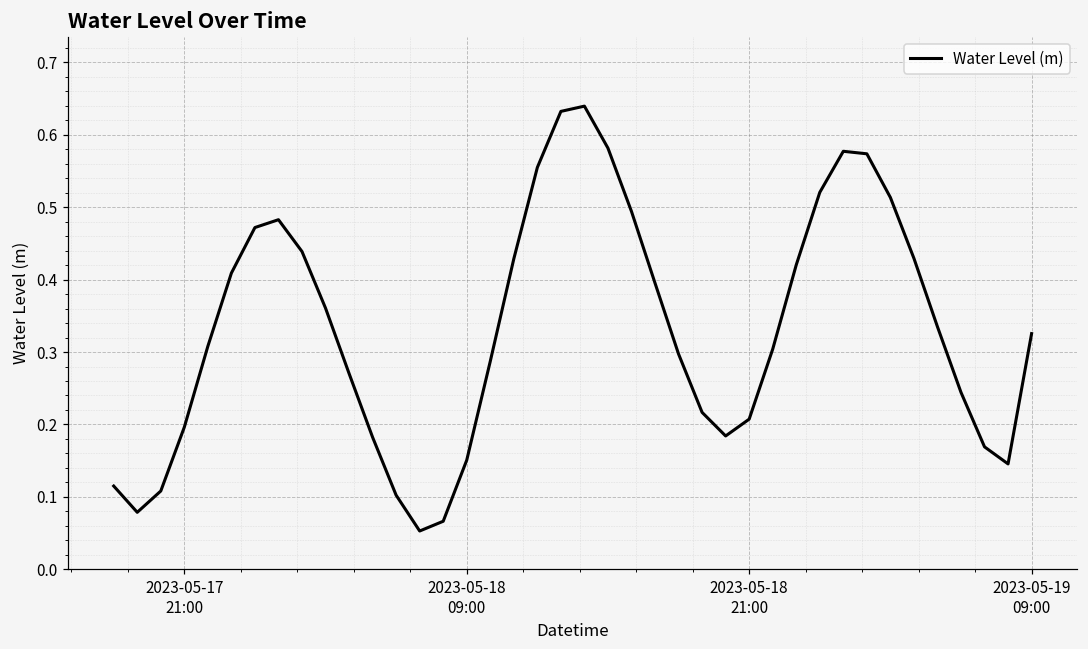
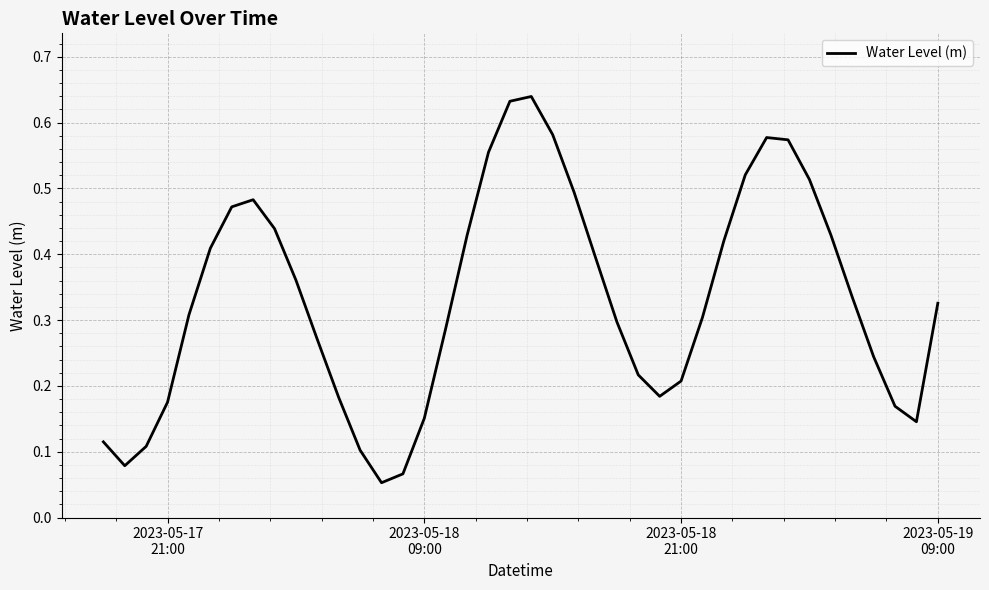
  {
-   "2023-05-17 21:00": 0.20,
+   "2023-05-17 21:00": 0.18,
    "2023-05-18 09:00": 0.15,
    "2023-05-18 21:00": 0.21,
    "2023-05-19 09:00": 0.33
  }
